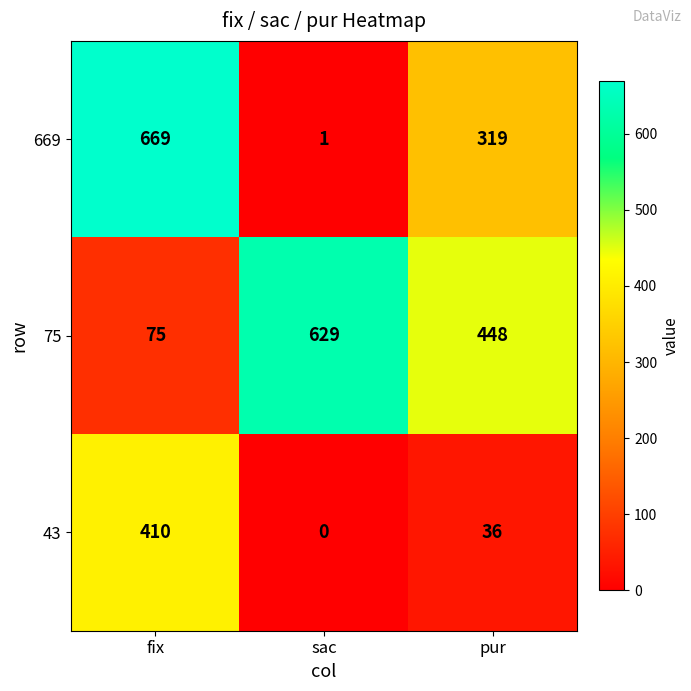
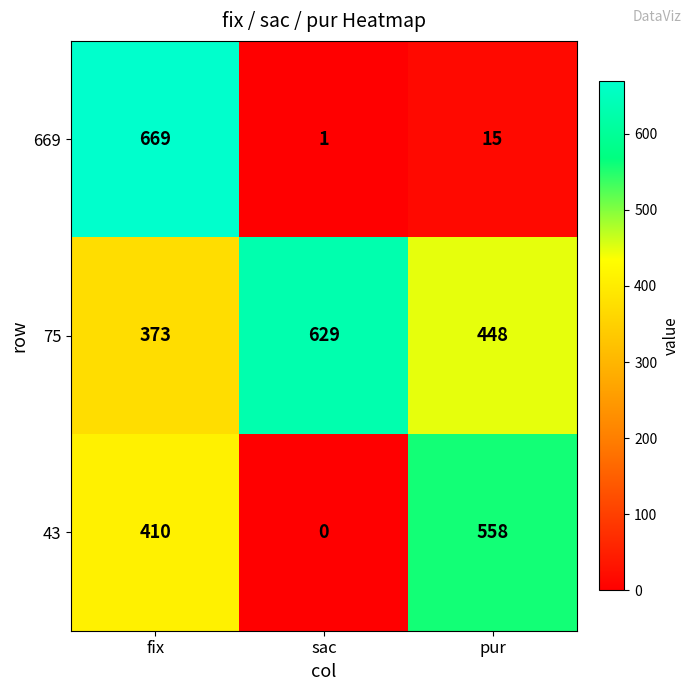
  {
    "669": {
      "fix": 669,
      "sac": 1,
-     "pur": 319
+     "pur": 15
    },
    "75": {
-     "fix": 75,
+     "fix": 373,
      "sac": 629,
      "pur": 448
    },
    "43": {
      "fix": 410,
      "sac": 0,
-     "pur": 36
+     "pur": 558
    }
  }
